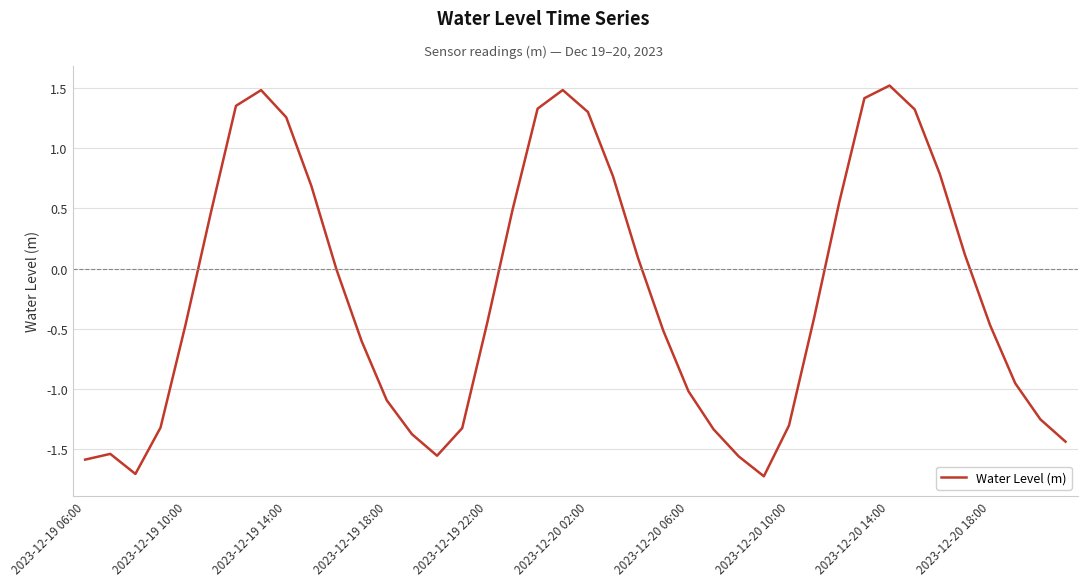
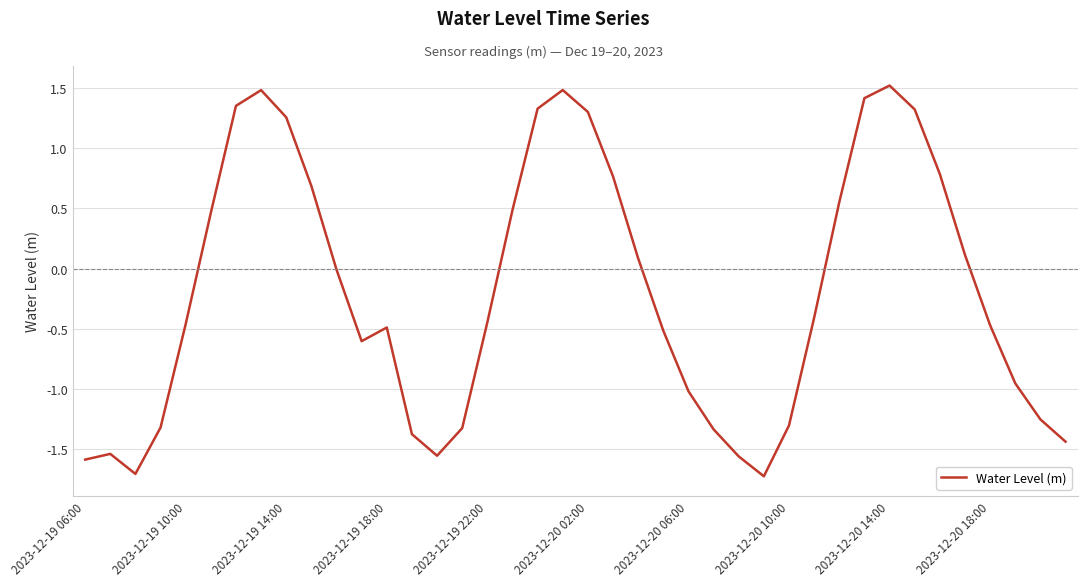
  {
    "2023-12-19 06:00": -1.58,
    "2023-12-19 10:00": -0.46,
    "2023-12-19 14:00": 1.26,
-   "2023-12-19 18:00": -1.09,
+   "2023-12-19 18:00": -0.49,
    "2023-12-19 22:00": -0.45,
    "2023-12-20 02:00": 1.30,
    "2023-12-20 06:00": -1.02,
    "2023-12-20 10:00": -1.30,
    "2023-12-20 14:00": 1.52,
    "2023-12-20 18:00": -0.47
  }
